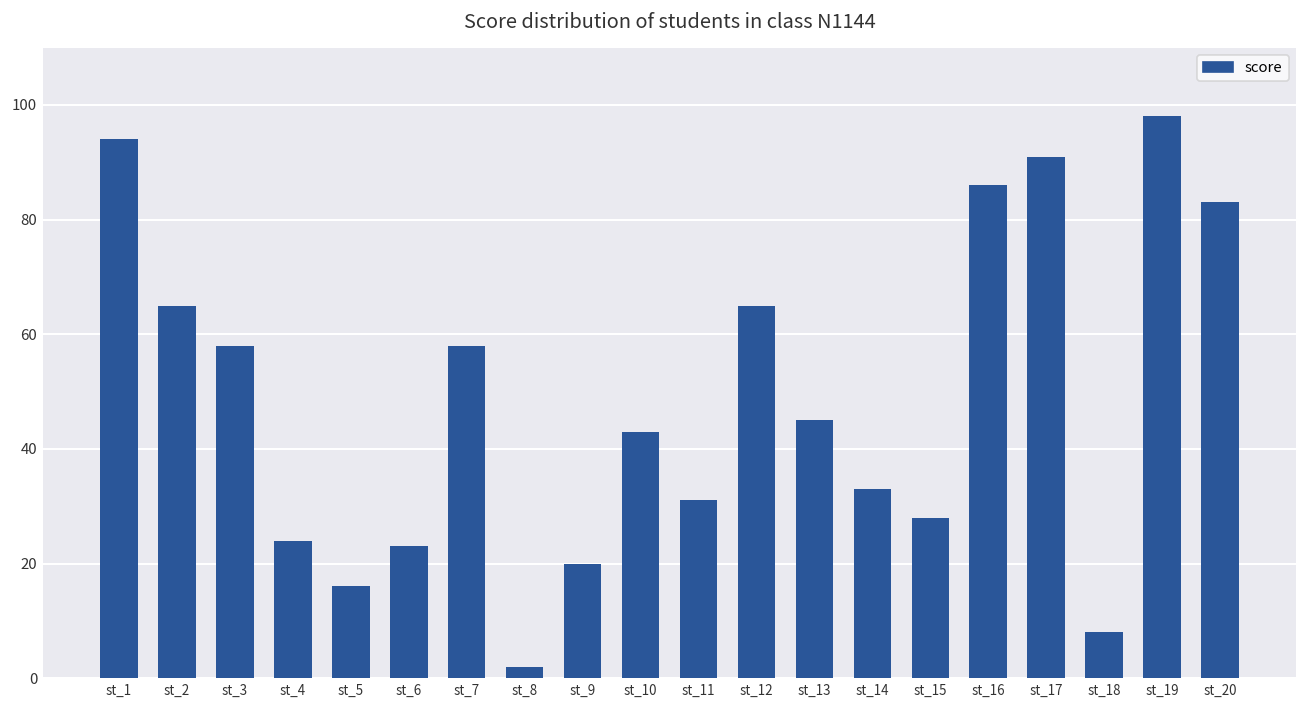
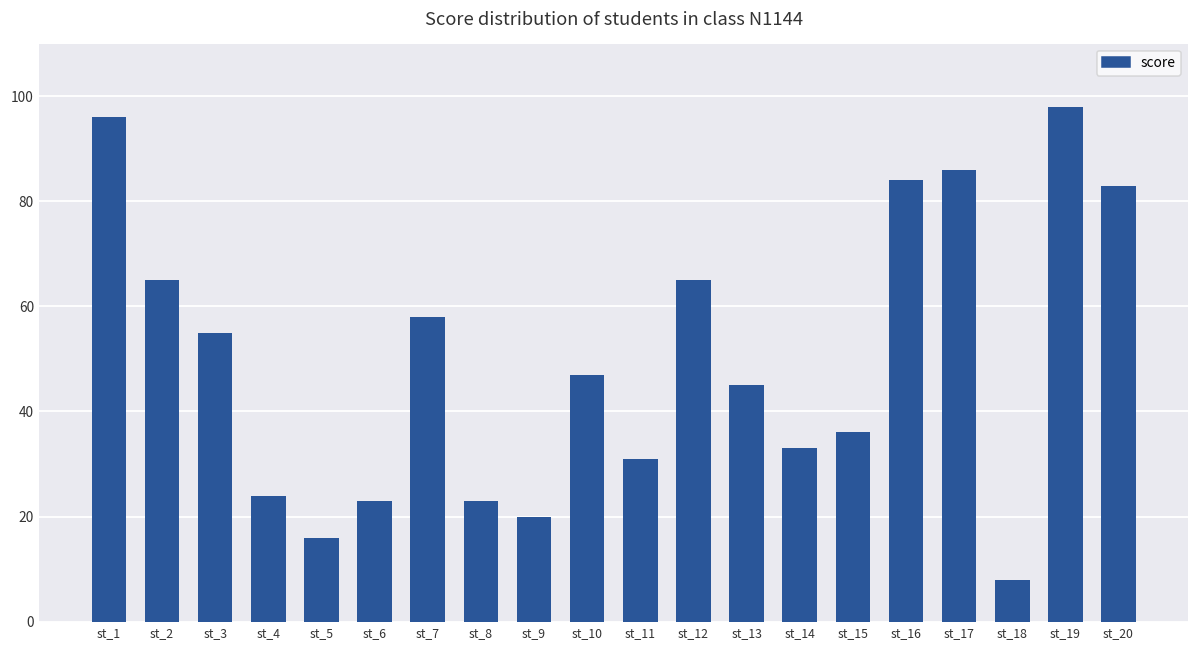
  {
-   "st_1": 94,
+   "st_1": 96,
    "st_2": 65,
-   "st_3": 58,
+   "st_3": 55,
    "st_4": 24,
    "st_5": 16,
    "st_6": 23,
    "st_7": 58,
-   "st_8": 2,
+   "st_8": 23,
    "st_9": 20,
-   "st_10": 43,
+   "st_10": 47,
    "st_11": 31,
    "st_12": 65,
    "st_13": 45,
    "st_14": 33,
-   "st_15": 28,
-   "st_16": 86,
-   "st_17": 91,
+   "st_15": 36,
+   "st_16": 84,
+   "st_17": 86,
    "st_18": 8,
    "st_19": 98,
    "st_20": 83
  }
